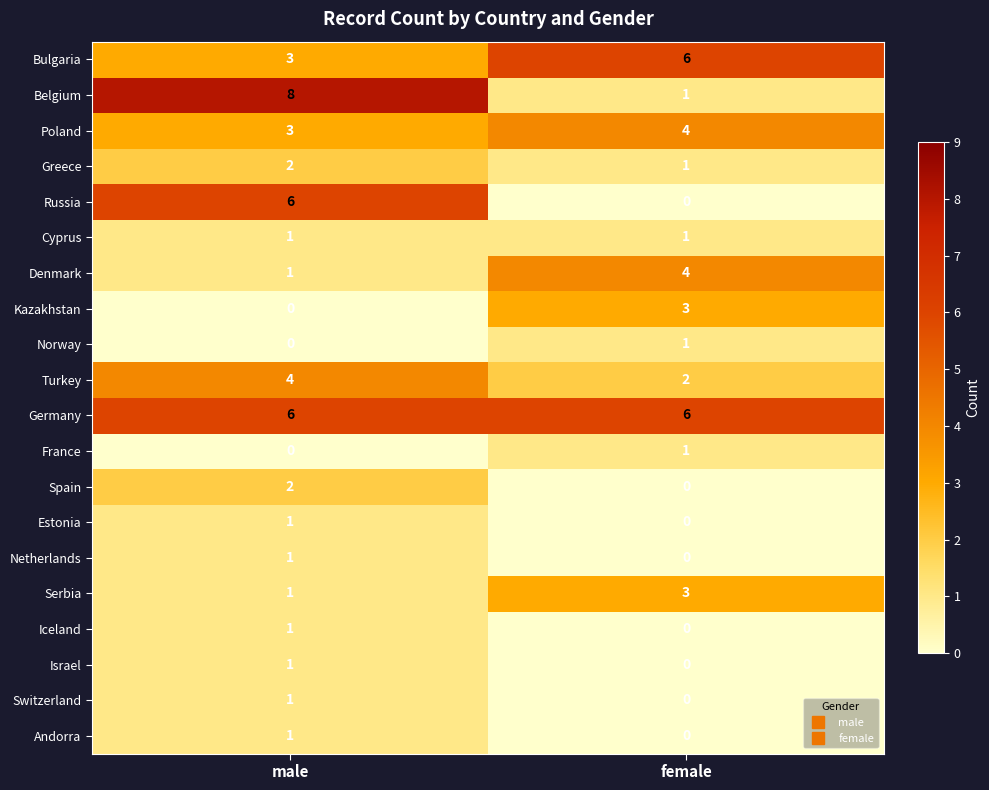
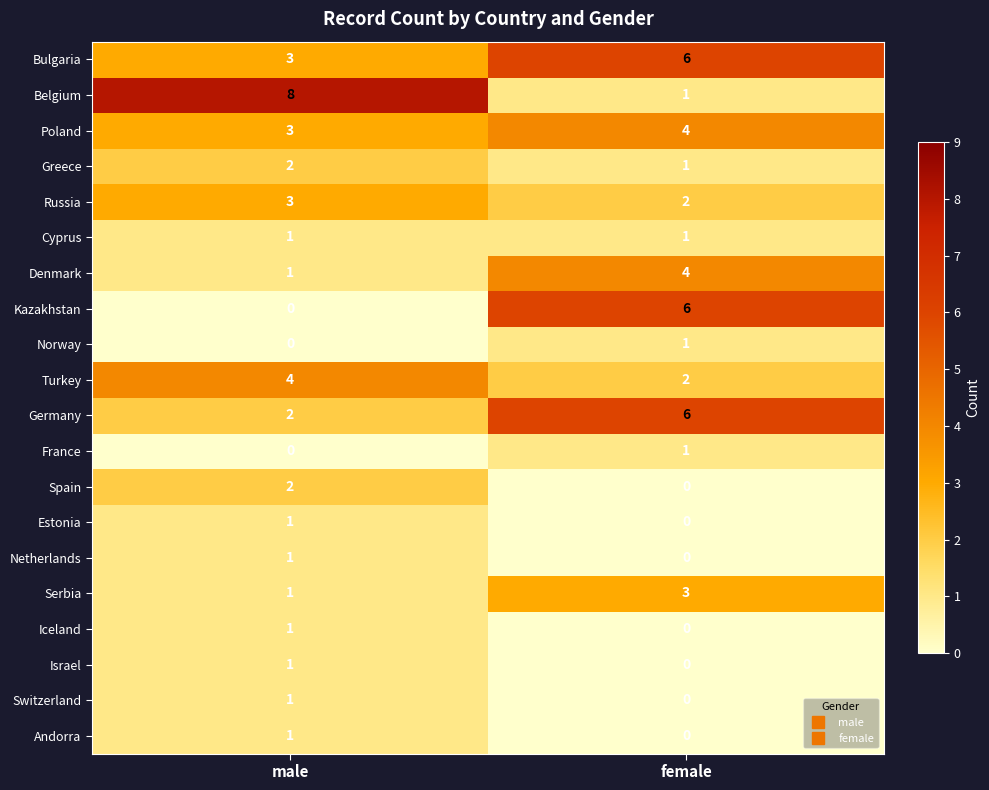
  {
    "Bulgaria": {
      "male": 3,
      "female": 6
    },
    "Belgium": {
      "male": 8,
      "female": 1
    },
    "Poland": {
      "male": 3,
      "female": 4
    },
    "Greece": {
      "male": 2,
      "female": 1
    },
    "Russia": {
-     "male": 6,
-     "female": 0
+     "male": 3,
+     "female": 2
    },
    "Cyprus": {
      "male": 1,
      "female": 1
    },
    "Denmark": {
      "male": 1,
      "female": 4
    },
    "Kazakhstan": {
      "male": 0,
-     "female": 3
+     "female": 6
    },
    "Norway": {
      "male": 0,
      "female": 1
    },
    "Turkey": {
      "male": 4,
      "female": 2
    },
    "Germany": {
-     "male": 6,
+     "male": 2,
      "female": 6
    },
    "France": {
      "male": 0,
      "female": 1
    },
    "Spain": {
      "male": 2,
      "female": 0
    },
    "Estonia": {
      "male": 1,
      "female": 0
    },
    "Netherlands": {
      "male": 1,
      "female": 0
    },
    "Serbia": {
      "male": 1,
      "female": 3
    },
    "Iceland": {
      "male": 1,
      "female": 0
    },
    "Israel": {
      "male": 1,
      "female": 0
    },
    "Switzerland": {
      "male": 1,
      "female": 0
    },
    "Andorra": {
      "male": 1,
      "female": 0
    }
  }
